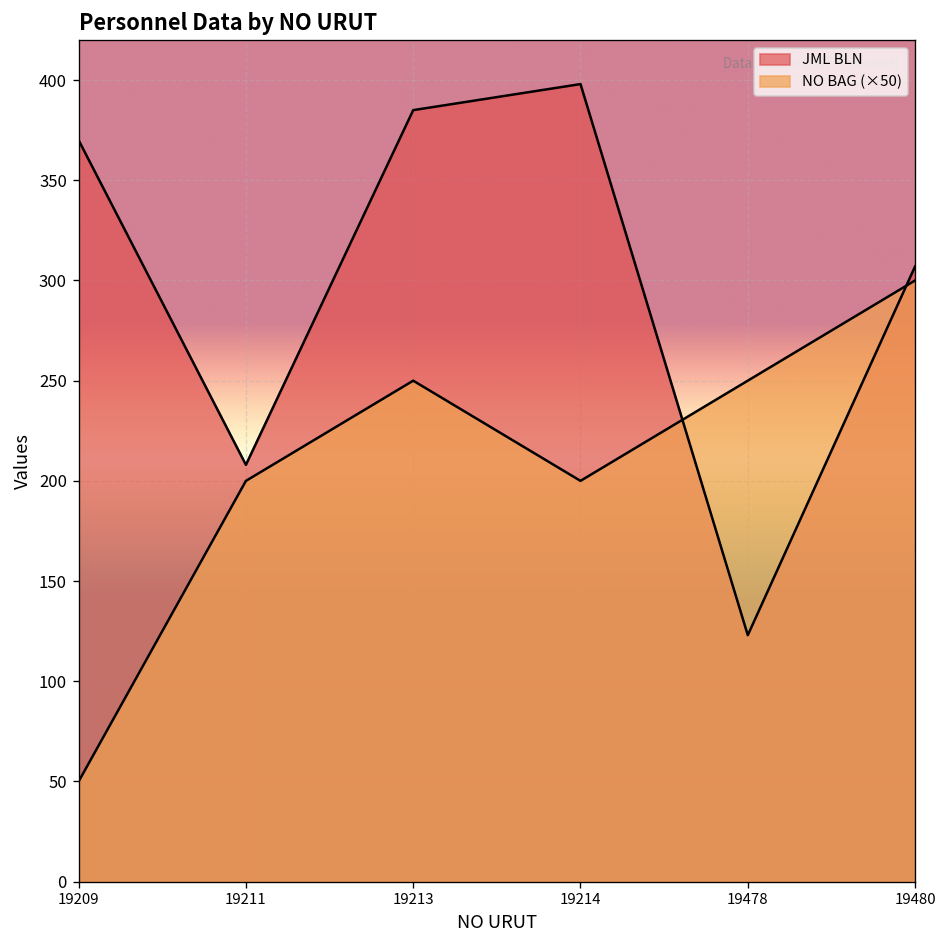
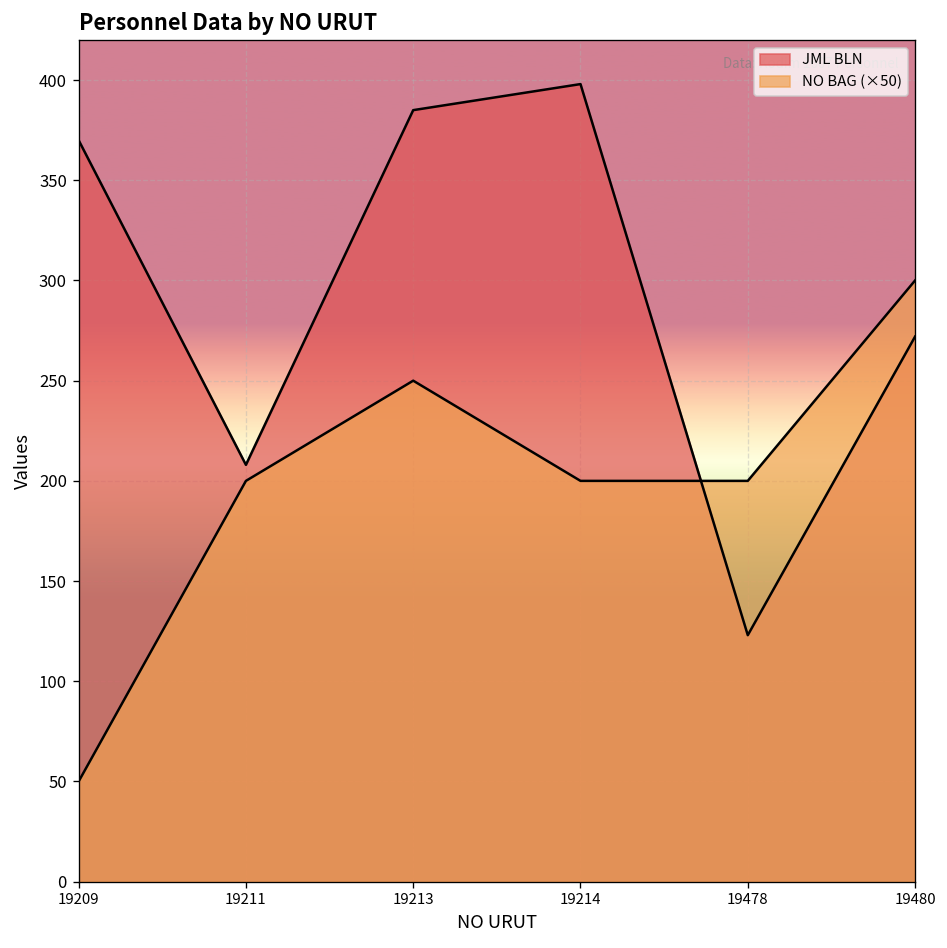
  {
    "JML BLN": {
      "19209": 370,
      "19211": 208,
      "19213": 385,
      "19214": 398,
      "19478": 123,
-     "19480": 307
+     "19480": 272
    },
    "NO BAG (×50)": {
      "19209": 50,
      "19211": 200,
      "19213": 250,
      "19214": 200,
-     "19478": 250,
+     "19478": 200,
      "19480": 300
    }
  }
